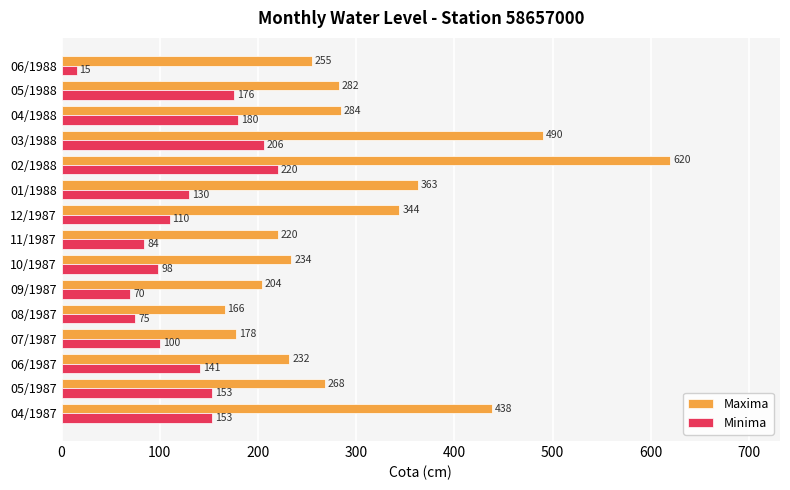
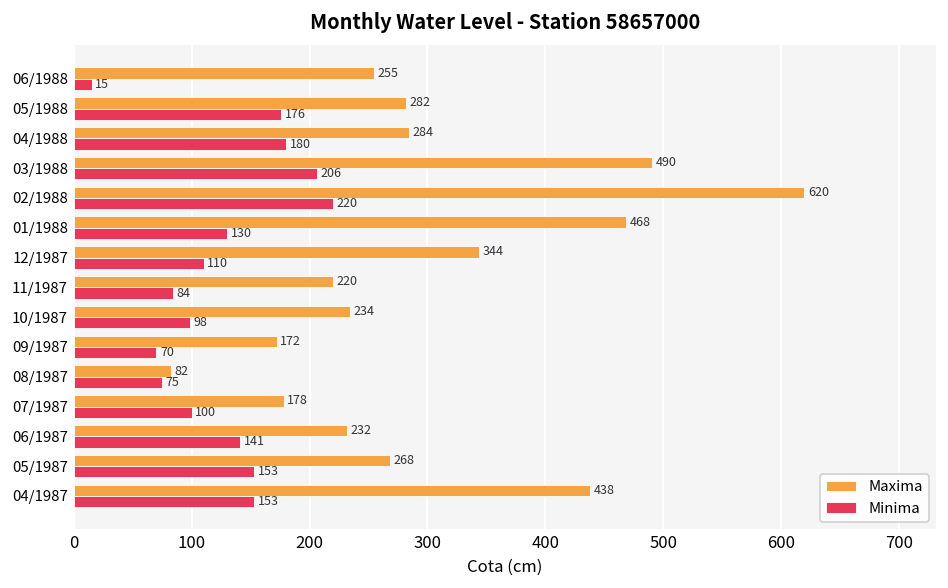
  {
    "Maxima": {
      "06/1988": 255,
      "05/1988": 282,
      "04/1988": 284,
      "03/1988": 490,
      "02/1988": 620,
-     "01/1988": 363,
+     "01/1988": 468,
      "12/1987": 344,
      "11/1987": 220,
      "10/1987": 234,
-     "09/1987": 204,
-     "08/1987": 166,
+     "09/1987": 172,
+     "08/1987": 82,
      "07/1987": 178,
      "06/1987": 232,
      "05/1987": 268,
      "04/1987": 438
    },
    "Minima": {
      "06/1988": 15,
      "05/1988": 176,
      "04/1988": 180,
      "03/1988": 206,
      "02/1988": 220,
      "01/1988": 130,
      "12/1987": 110,
      "11/1987": 84,
      "10/1987": 98,
      "09/1987": 70,
      "08/1987": 75,
      "07/1987": 100,
      "06/1987": 141,
      "05/1987": 153,
      "04/1987": 153
    }
  }
